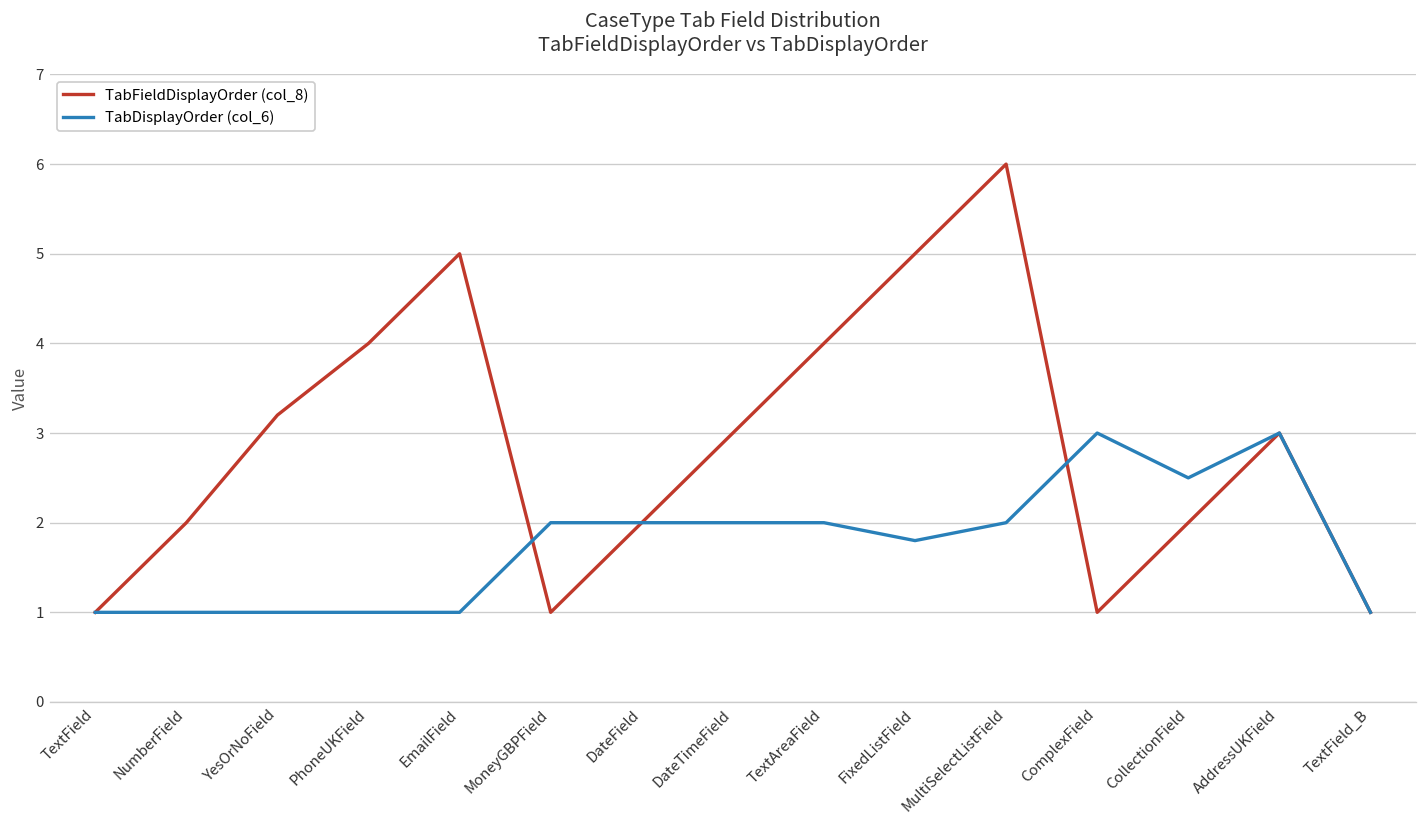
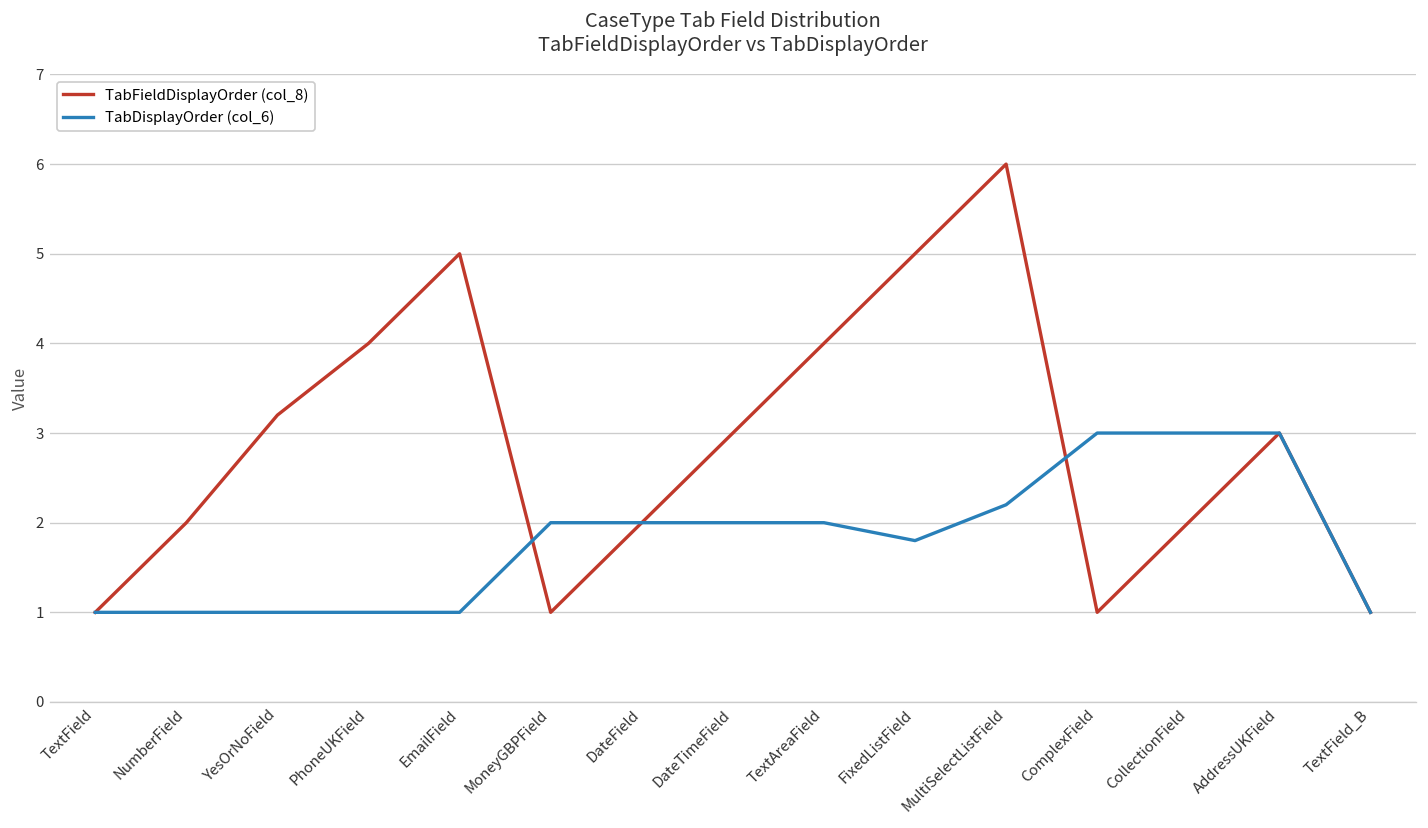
  {
    "TabFieldDisplayOrder (col_8)": {
      "NumberField": 2.0,
      "YesOrNoField": 3.2,
      "PhoneUKField": 4.0,
      "EmailField": 5.0,
      "MoneyGBPField": 1.0,
      "DateTimeField": 3.0,
      "TextAreaField": 4.0,
      "FixedListField": 5.0,
      "MultiSelectListField": 6.0,
      "ComplexField": 1.0,
      "CollectionField": 2.0
    },
    "TabDisplayOrder (col_6)": {
      "NumberField": 1.0,
      "YesOrNoField": 1.0,
      "PhoneUKField": 1.0,
      "EmailField": 1.0,
      "MoneyGBPField": 2.0,
      "DateTimeField": 2.0,
      "TextAreaField": 2.0,
      "FixedListField": 1.8,
-     "MultiSelectListField": 2.0,
+     "MultiSelectListField": 2.2,
      "ComplexField": 3.0,
-     "CollectionField": 2.5
+     "CollectionField": 3.0
    }
  }
